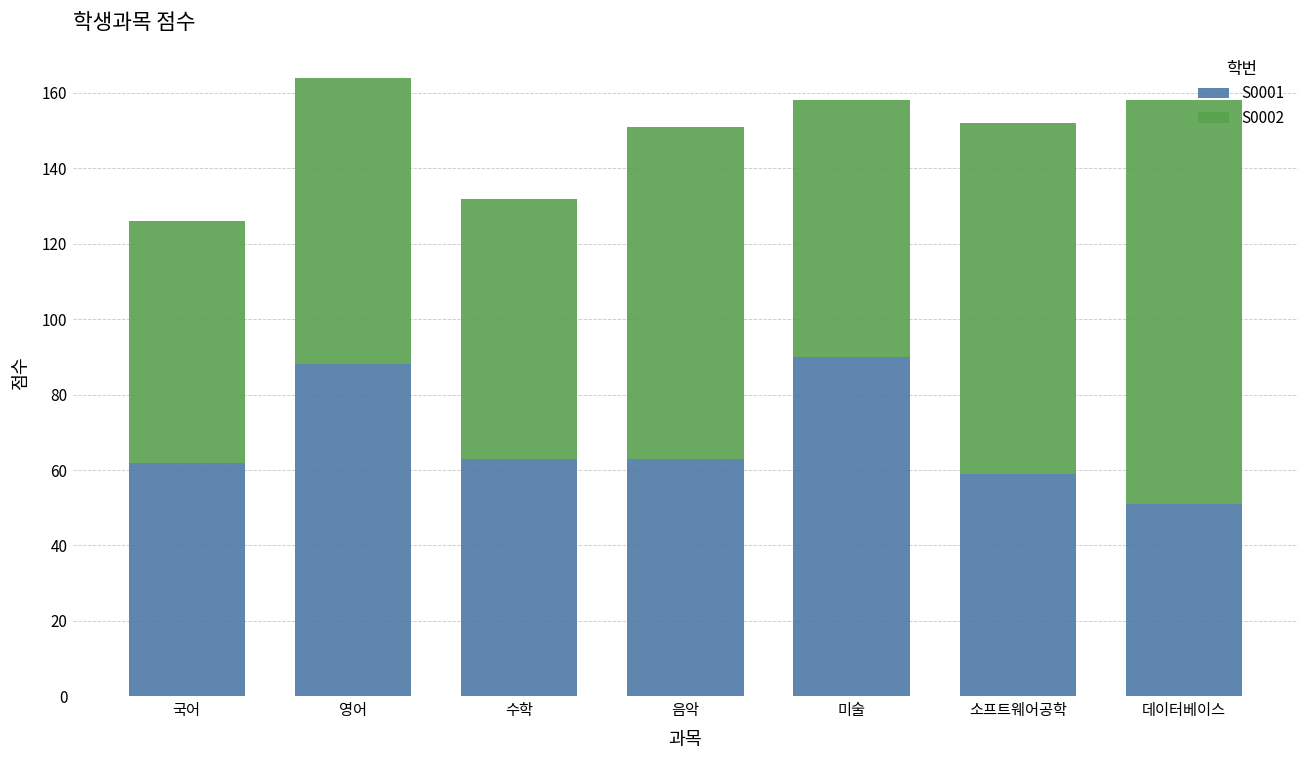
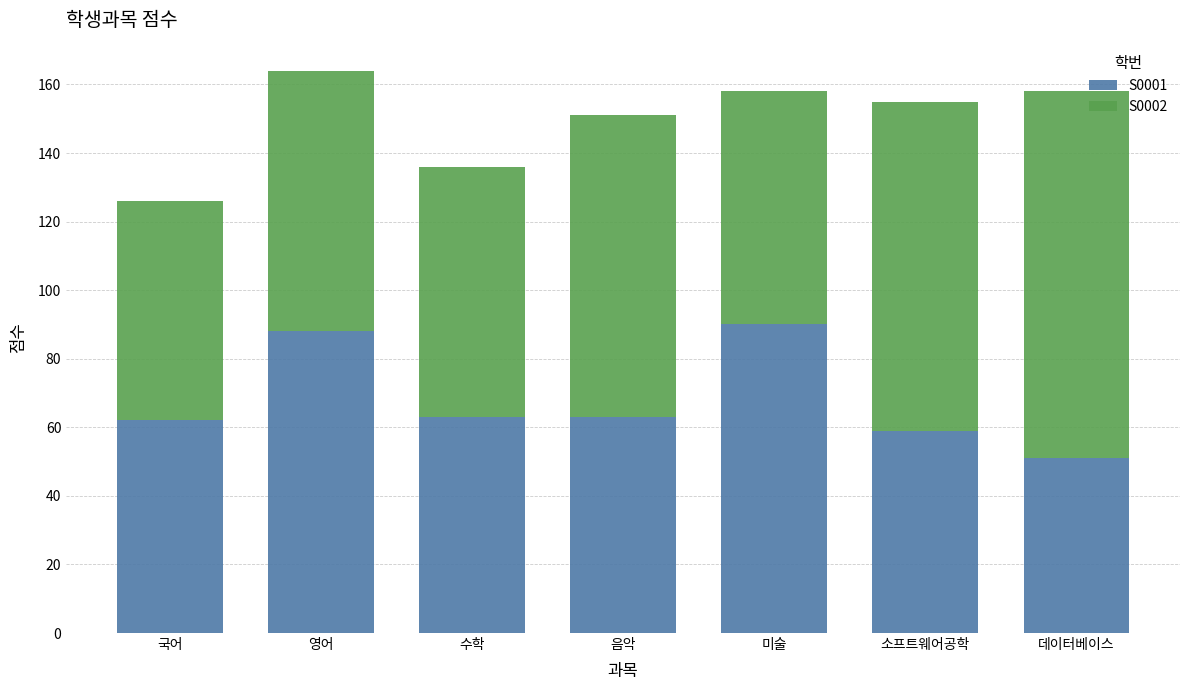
  {
    "S0001": {
      "국어": 62,
      "영어": 88,
      "수학": 63,
      "음악": 63,
      "미술": 90,
      "소프트웨어공학": 59,
      "데이터베이스": 51
    },
    "S0002": {
      "국어": 64,
      "영어": 76,
-     "수학": 69,
+     "수학": 73,
      "음악": 88,
      "미술": 68,
-     "소프트웨어공학": 93,
+     "소프트웨어공학": 96,
      "데이터베이스": 107
    }
  }
